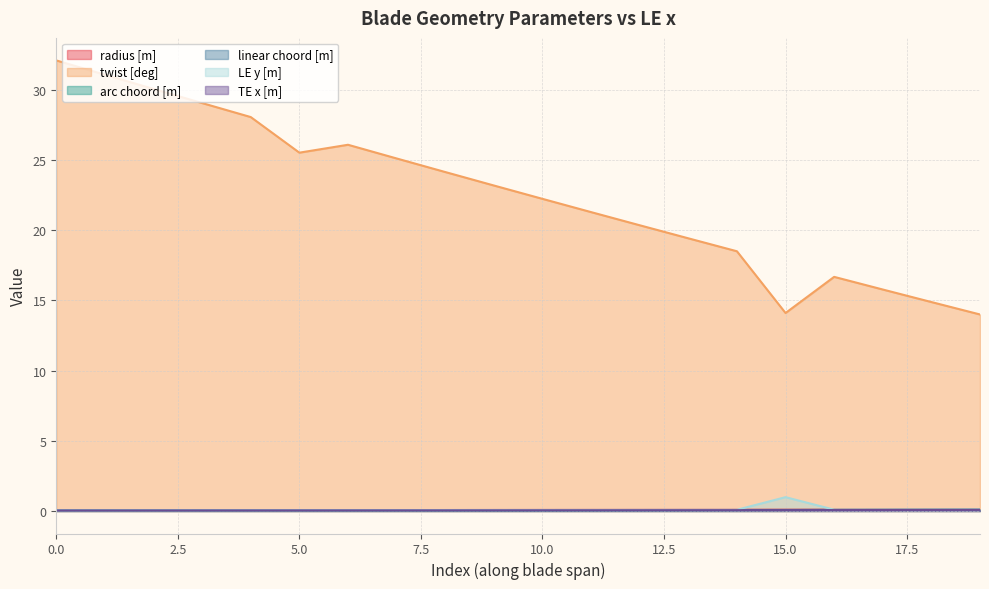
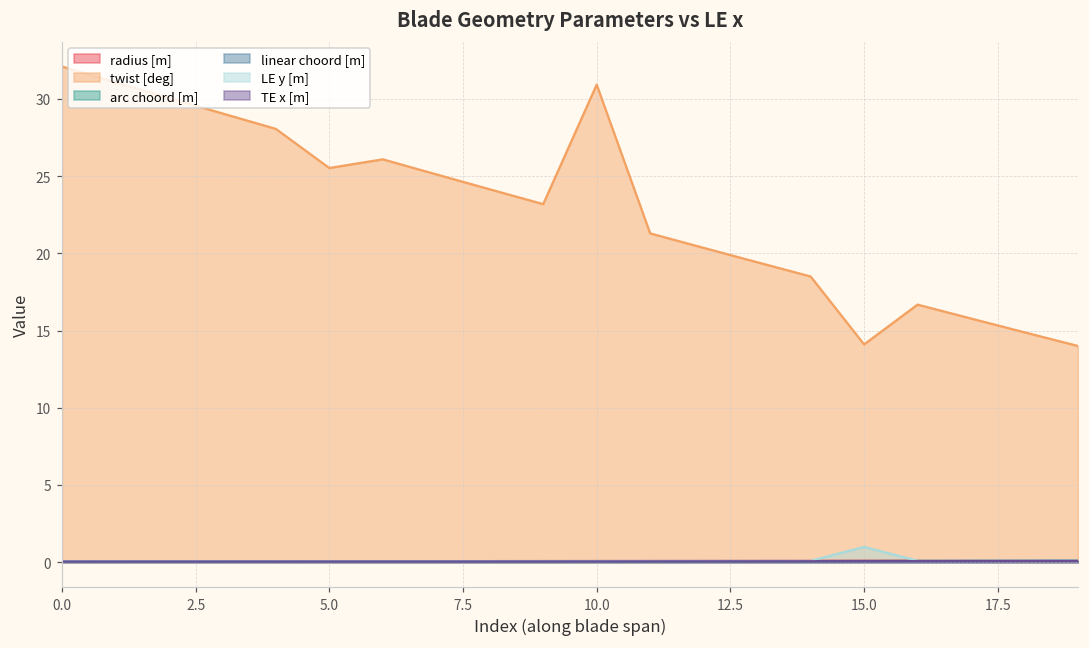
  {
    "twist [deg]": {
      "0.0": 32.1,
      "5.0": 25.5,
-     "10.0": 22.2,
+     "10.0": 30.9,
      "15.0": 14.1
    },
    "LE y [m]": {
      "15.0": 1.0
    }
  }
